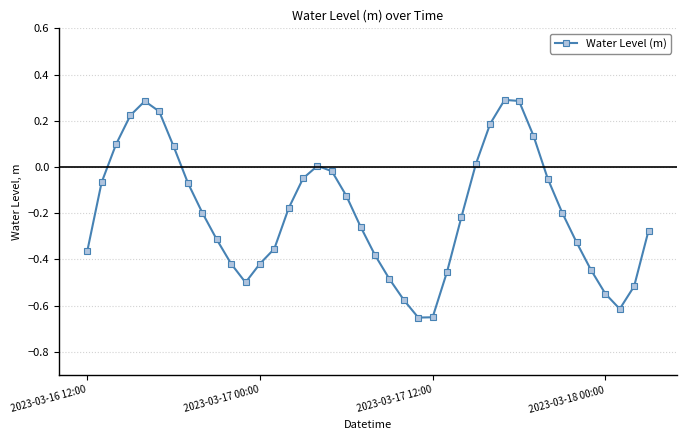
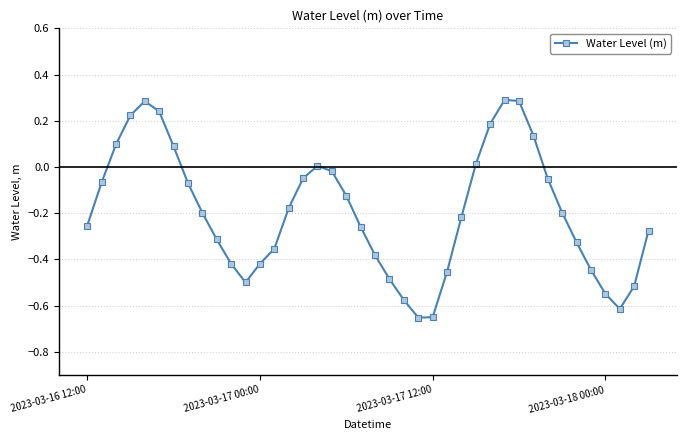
  {
-   "2023-03-16 12:00": -0.37,
+   "2023-03-16 12:00": -0.25,
    "2023-03-17 00:00": -0.42,
    "2023-03-17 12:00": -0.65,
    "2023-03-18 00:00": -0.55
  }
